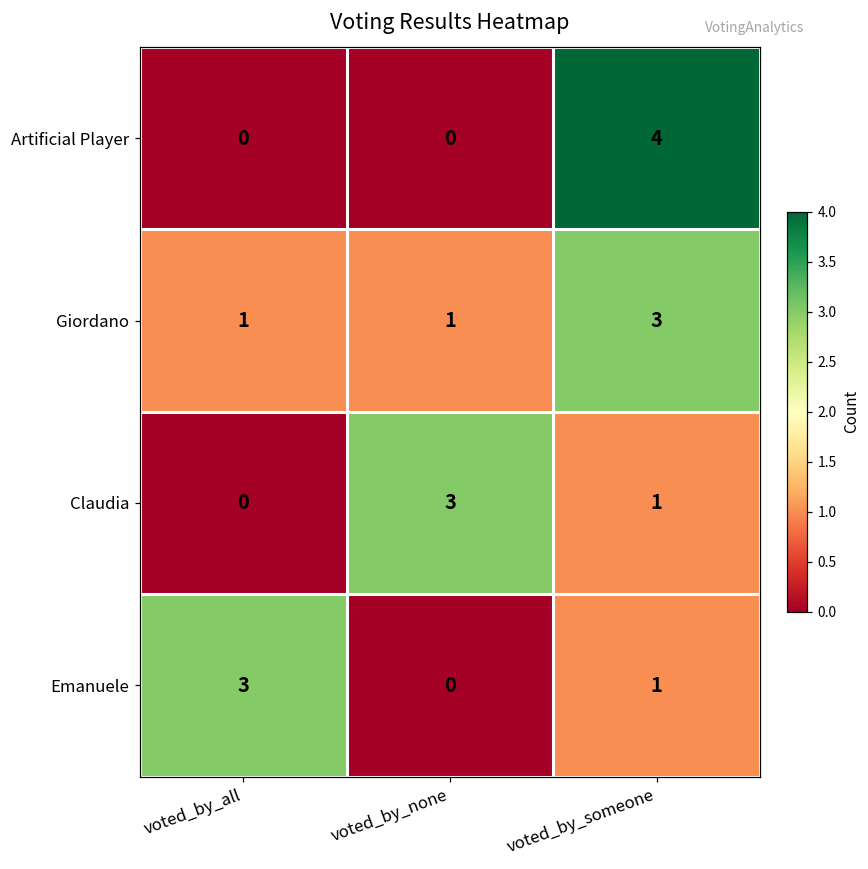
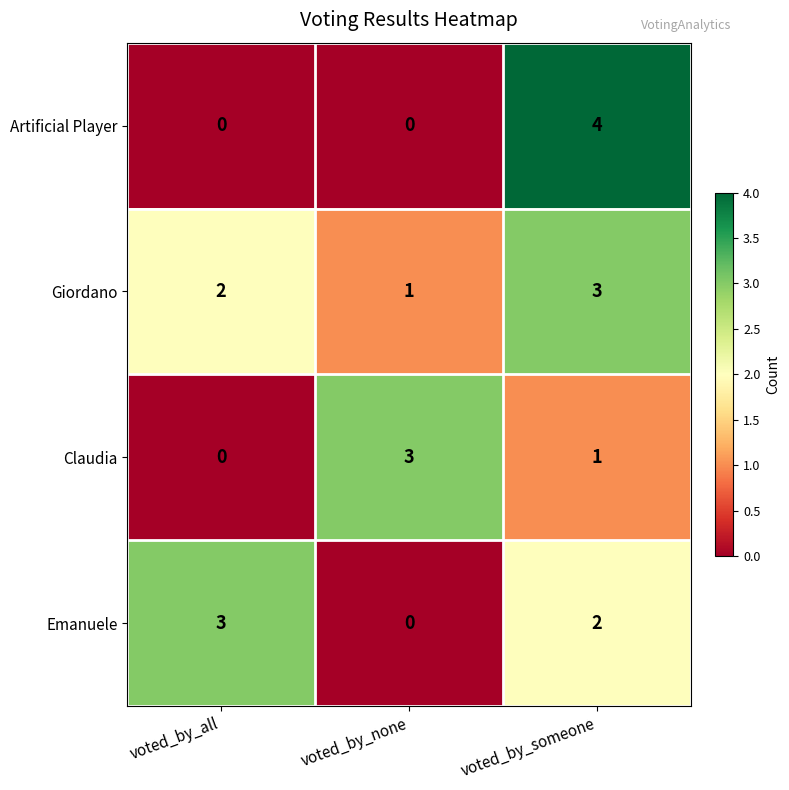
  {
    "Artificial Player": {
      "voted_by_all": 0,
      "voted_by_none": 0,
      "voted_by_someone": 4
    },
    "Giordano": {
-     "voted_by_all": 1,
+     "voted_by_all": 2,
      "voted_by_none": 1,
      "voted_by_someone": 3
    },
    "Claudia": {
      "voted_by_all": 0,
      "voted_by_none": 3,
      "voted_by_someone": 1
    },
    "Emanuele": {
      "voted_by_all": 3,
      "voted_by_none": 0,
-     "voted_by_someone": 1
+     "voted_by_someone": 2
    }
  }
